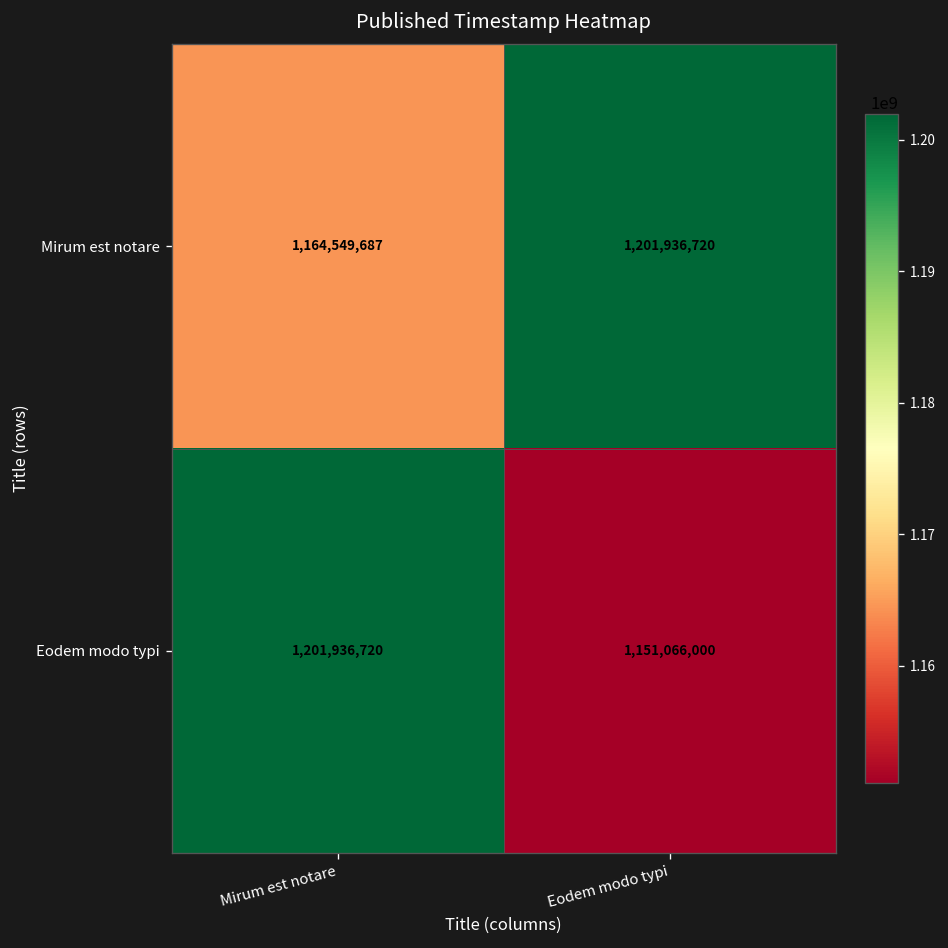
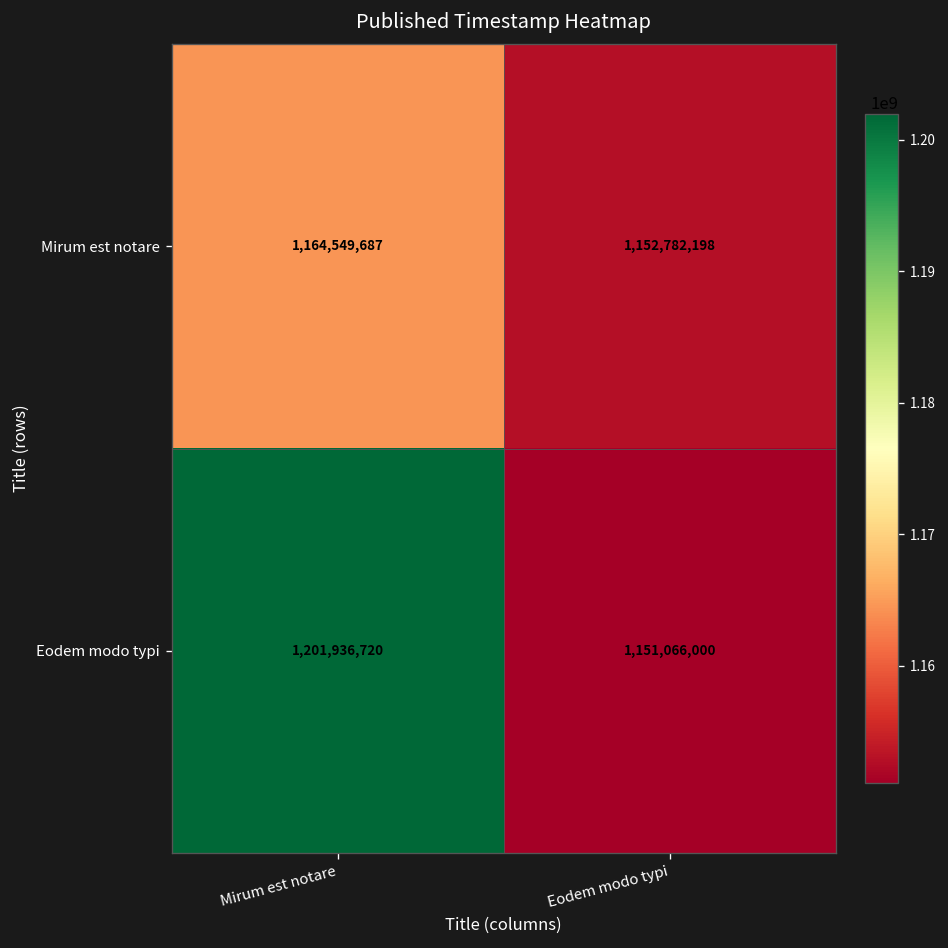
  {
    "Mirum est notare": {
      "Mirum est notare": "1,164,549,687",
-     "Eodem modo typi": "1,201,936,720"
+     "Eodem modo typi": "1,152,782,198"
    },
    "Eodem modo typi": {
      "Mirum est notare": "1,201,936,720",
      "Eodem modo typi": "1,151,066,000"
    }
  }
